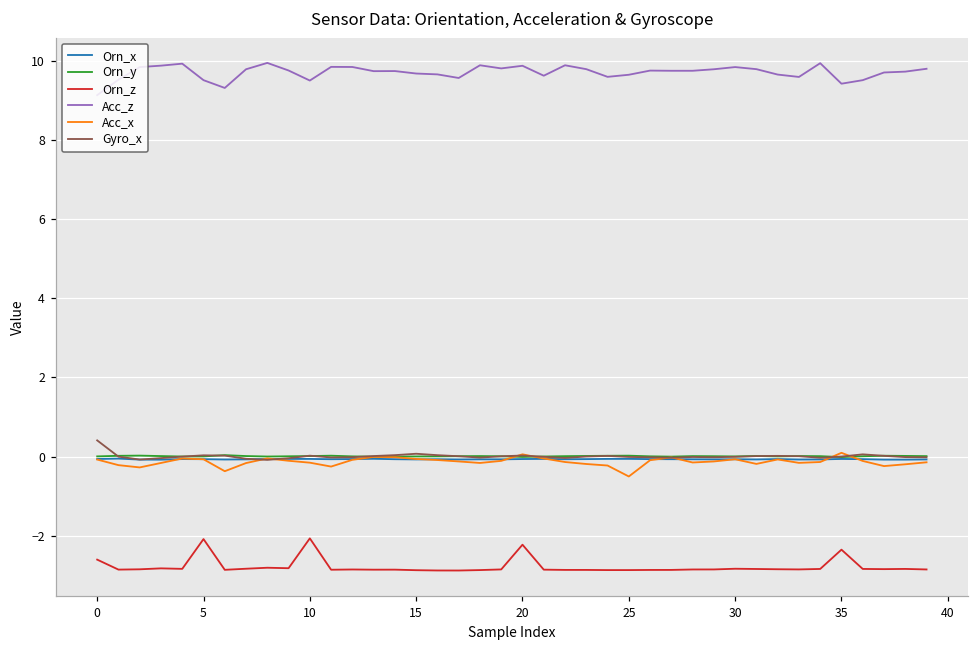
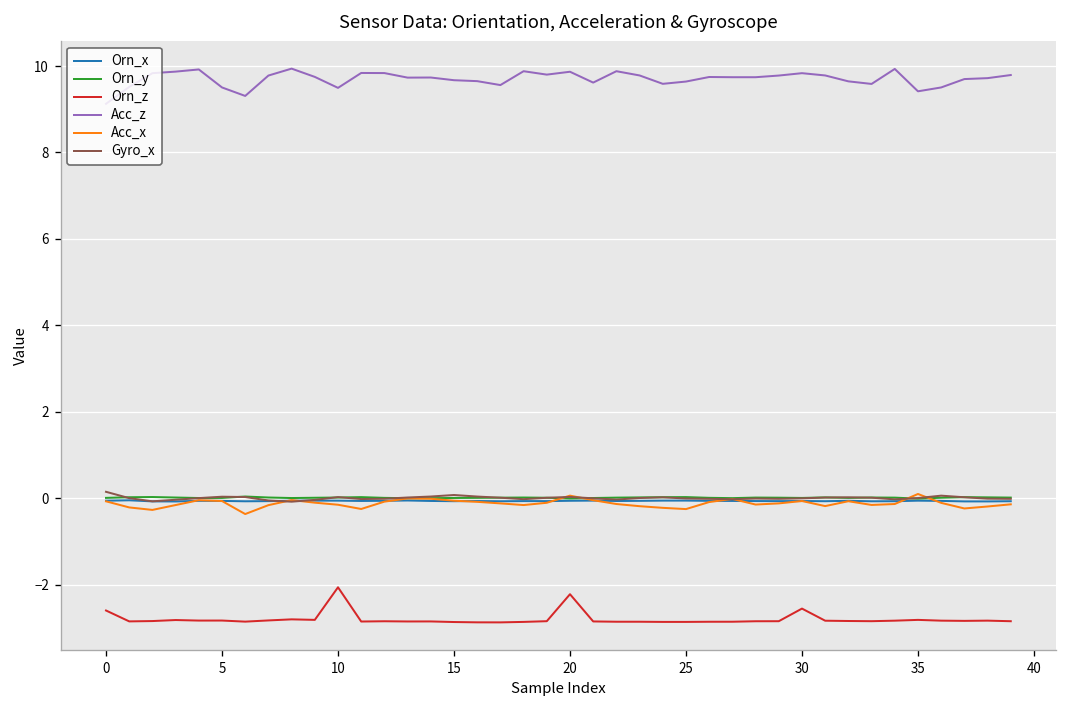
  {
    "Orn_x": {
      "10": -0.1
    },
    "Orn_z": {
      "0": -2.6,
-     "5": -2.1,
+     "5": -2.8,
      "10": -2.1,
      "15": -2.9,
      "20": -2.2,
      "25": -2.9,
-     "30": -2.8,
-     "35": -2.3
+     "30": -2.6,
+     "35": -2.8
    },
    "Acc_z": {
      "5": 9.5,
      "10": 9.5,
      "15": 9.7,
      "20": 9.9,
      "25": 9.6,
      "30": 9.8,
      "35": 9.4
    },
    "Acc_x": {
      "10": -0.2,
-     "25": -0.5,
+     "25": -0.3,
      "35": 0.1
    },
    "Gyro_x": {
-     "0": 0.4
+     "0": 0.1
    }
  }
